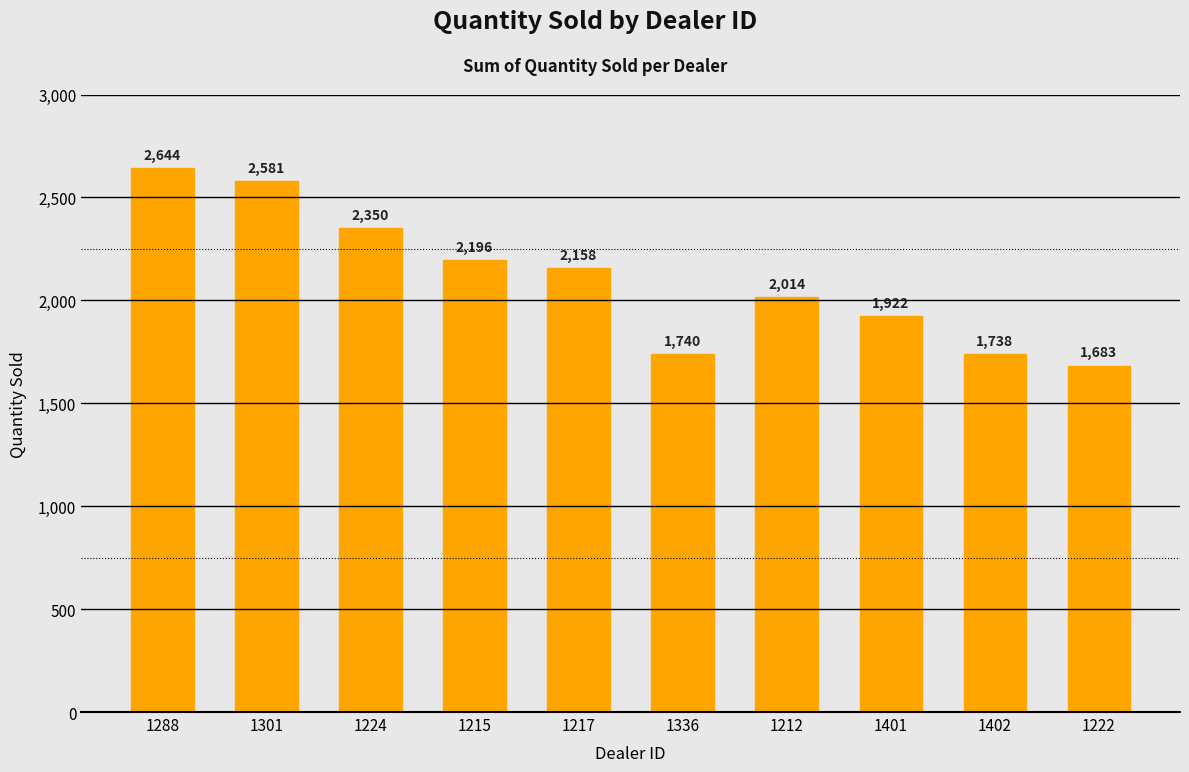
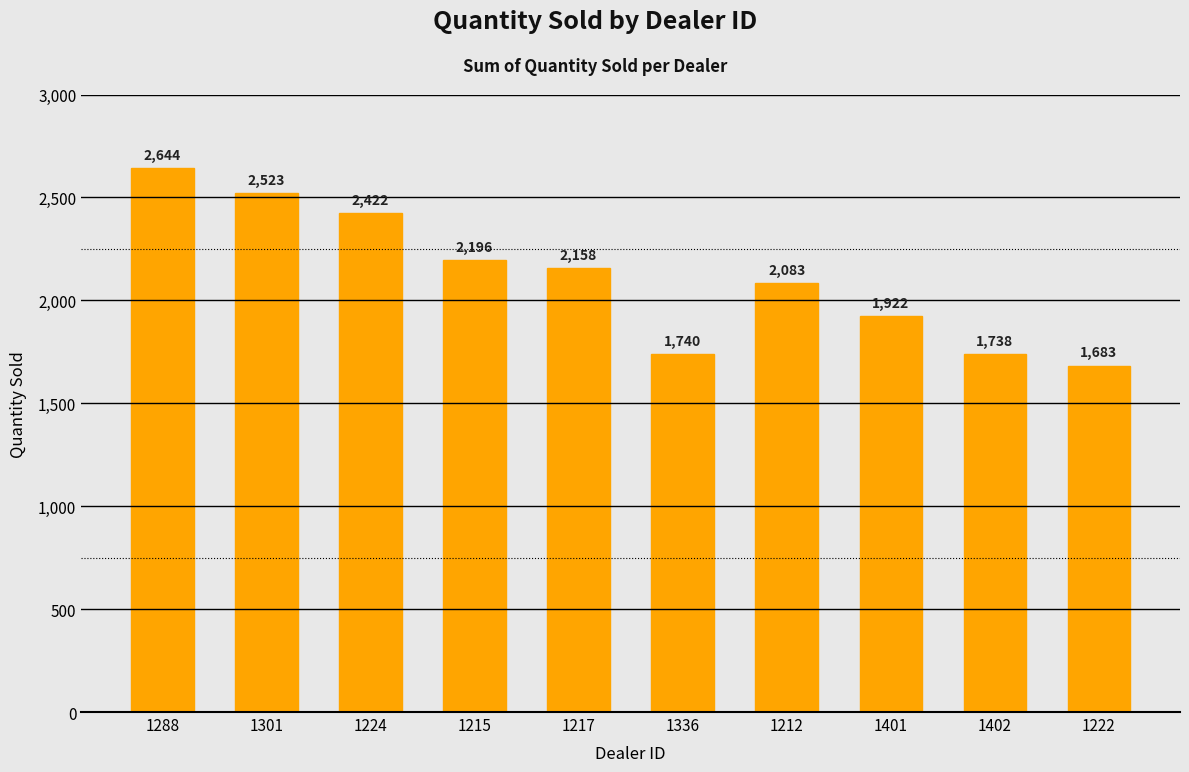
  {
    "1288": "2,644",
-   "1301": "2,581",
-   "1224": "2,350",
+   "1301": "2,523",
+   "1224": "2,422",
    "1215": "2,196",
    "1217": "2,158",
    "1336": "1,740",
-   "1212": "2,014",
+   "1212": "2,083",
    "1401": "1,922",
    "1402": "1,738",
    "1222": "1,683"
  }
